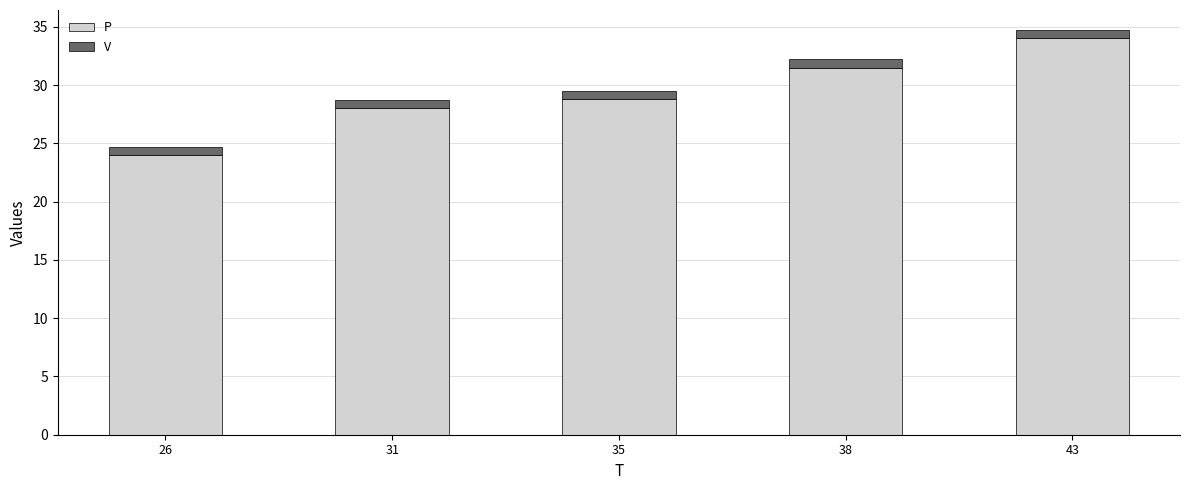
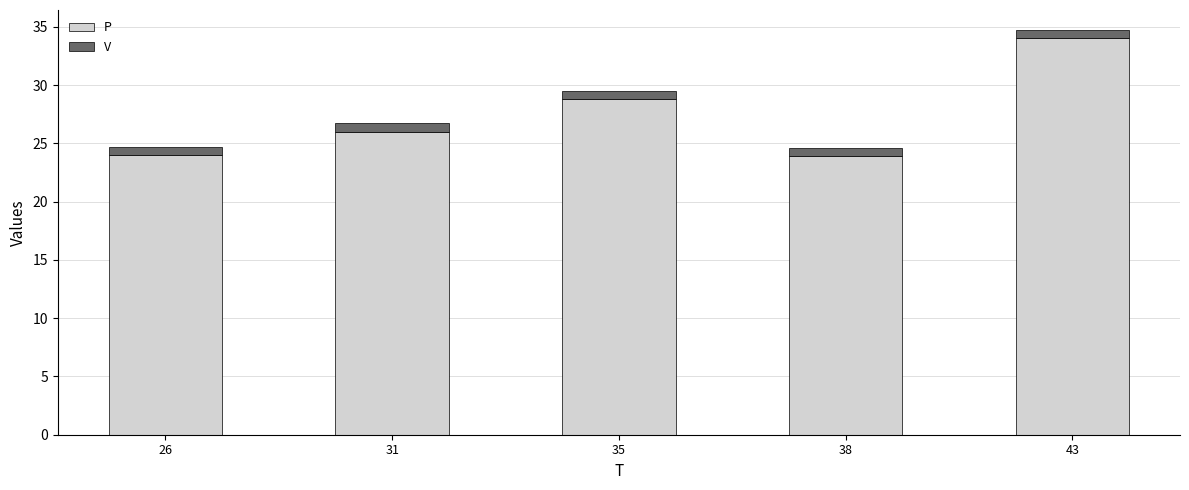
  {
    "P": {
      "26": 24.0,
-     "31": 28,
+     "31": 26,
      "35": 28.8,
-     "38": 31.5,
+     "38": 23.9,
      "43": 34.0
    },
    "V": {
      "26": 0.7,
      "31": 0.7,
      "35": 0.7,
      "38": 0.7,
      "43": 0.7
    }
  }
